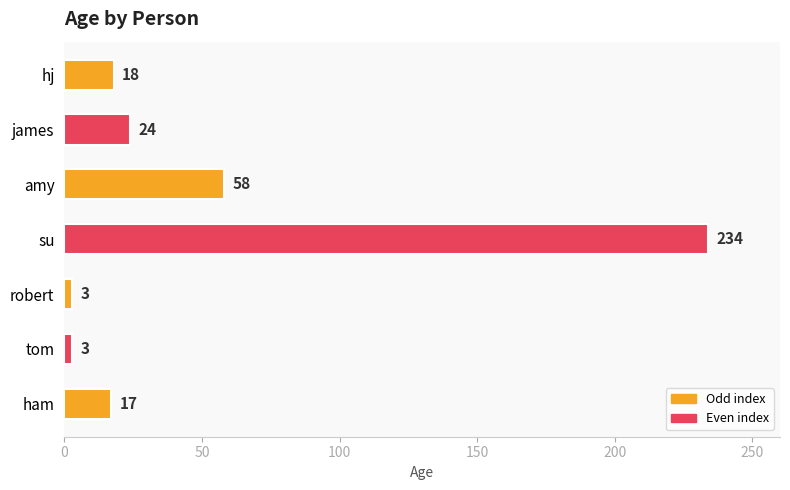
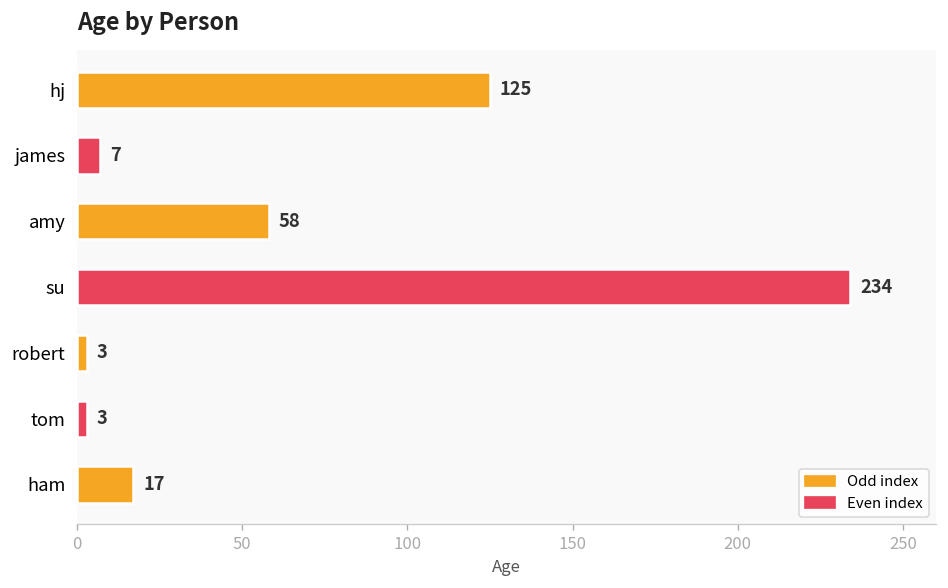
  {
-   "hj": 18,
-   "james": 24,
+   "hj": 125,
+   "james": 7,
    "amy": 58,
    "su": 234,
    "robert": 3,
    "tom": 3,
    "ham": 17
  }
